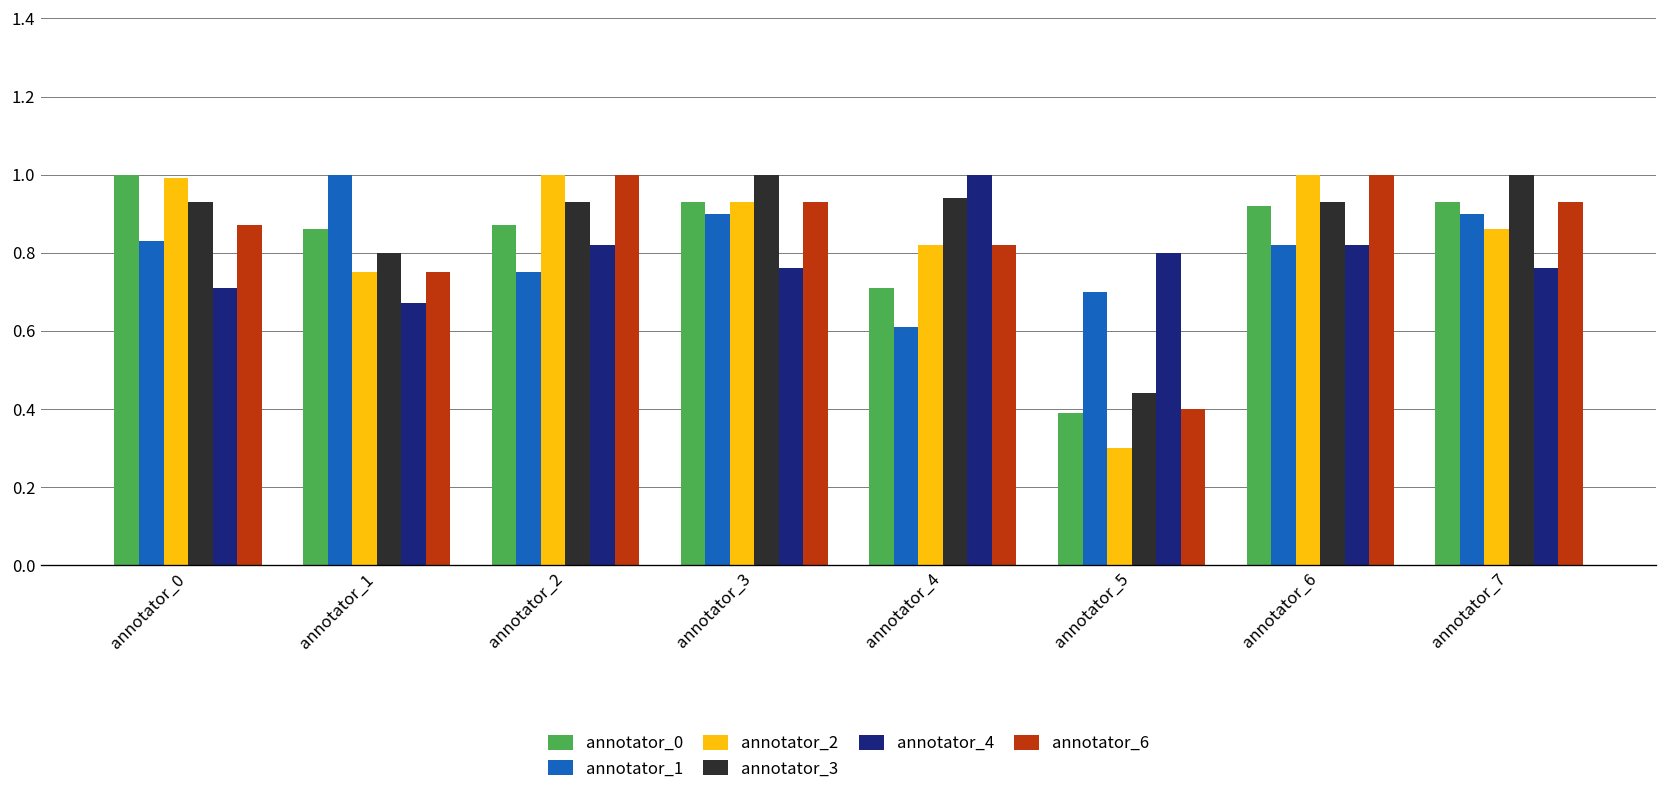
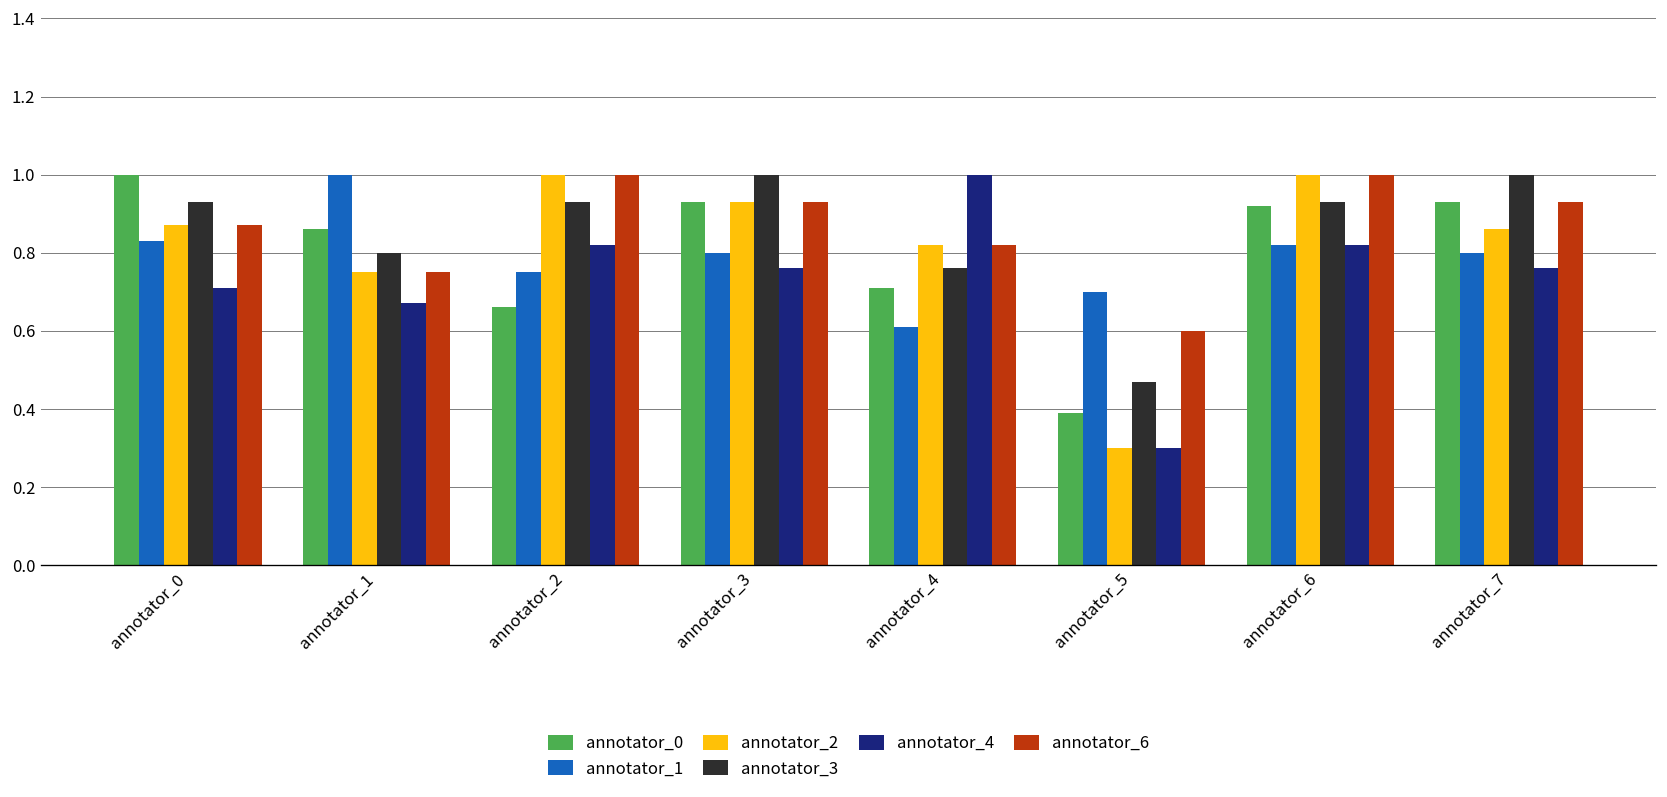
  {
    "annotator_0": {
      "annotator_0": 1.00,
      "annotator_1": 0.86,
-     "annotator_2": 0.87,
+     "annotator_2": 0.66,
      "annotator_3": 0.93,
      "annotator_4": 0.71,
      "annotator_5": 0.39,
      "annotator_6": 0.92,
      "annotator_7": 0.93
    },
    "annotator_1": {
      "annotator_0": 0.83,
      "annotator_1": 1.0,
      "annotator_2": 0.75,
-     "annotator_3": 0.9,
+     "annotator_3": 0.8,
      "annotator_4": 0.61,
      "annotator_5": 0.7,
      "annotator_6": 0.82,
-     "annotator_7": 0.9
+     "annotator_7": 0.8
    },
    "annotator_2": {
-     "annotator_0": 0.99,
+     "annotator_0": 0.87,
      "annotator_1": 0.75,
      "annotator_2": 1.00,
      "annotator_3": 0.93,
      "annotator_4": 0.82,
      "annotator_5": 0.30,
      "annotator_6": 1.00,
      "annotator_7": 0.86
    },
    "annotator_3": {
      "annotator_0": 0.93,
      "annotator_1": 0.80,
      "annotator_2": 0.93,
      "annotator_3": 1.00,
-     "annotator_4": 0.94,
-     "annotator_5": 0.44,
+     "annotator_4": 0.76,
+     "annotator_5": 0.47,
      "annotator_6": 0.93,
      "annotator_7": 1.00
    },
    "annotator_4": {
      "annotator_0": 0.71,
      "annotator_1": 0.67,
      "annotator_2": 0.82,
      "annotator_3": 0.76,
      "annotator_4": 1.0,
-     "annotator_5": 0.8,
+     "annotator_5": 0.3,
      "annotator_6": 0.82,
      "annotator_7": 0.76
    },
    "annotator_6": {
      "annotator_0": 0.87,
      "annotator_1": 0.75,
      "annotator_2": 1.0,
      "annotator_3": 0.93,
      "annotator_4": 0.82,
-     "annotator_5": 0.4,
+     "annotator_5": 0.6,
      "annotator_6": 1.0,
      "annotator_7": 0.93
    }
  }
